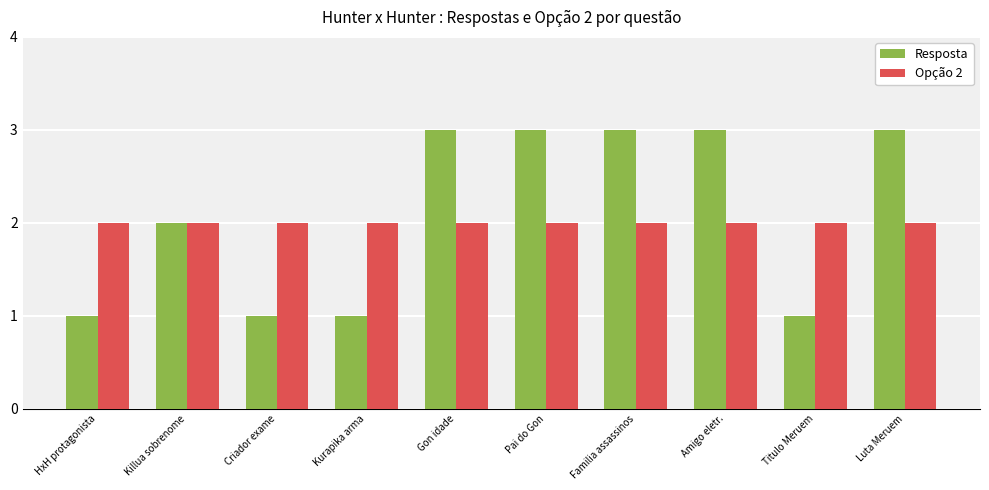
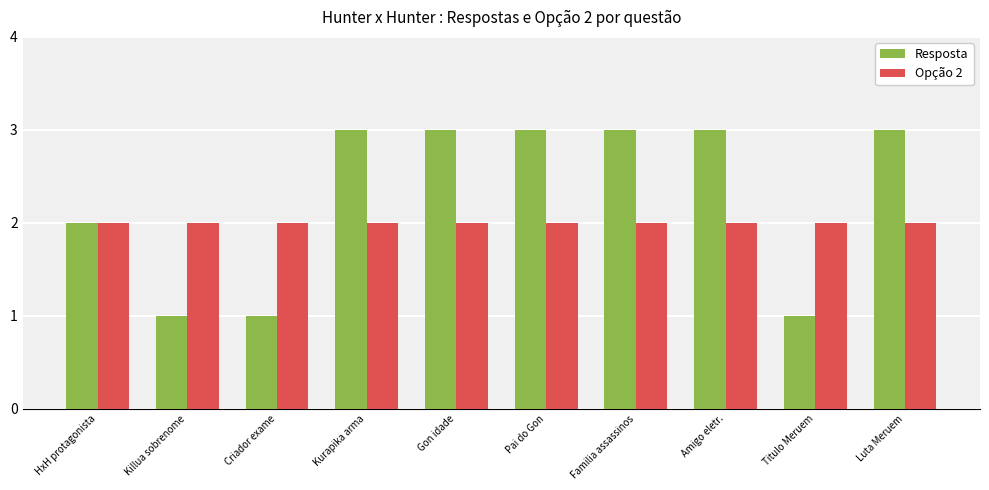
  {
    "Resposta": {
-     "HxH protagonista": 1,
-     "Killua sobrenome": 2,
+     "HxH protagonista": 2,
+     "Killua sobrenome": 1,
      "Criador exame": 1,
-     "Kurapika arma": 1,
+     "Kurapika arma": 3,
      "Gon idade": 3,
      "Pai do Gon": 3,
      "Familia assassinos": 3,
      "Amigo eletr.": 3,
      "Titulo Meruem": 1,
      "Luta Meruem": 3
    },
    "Opção 2": {
      "HxH protagonista": 2,
      "Killua sobrenome": 2,
      "Criador exame": 2,
      "Kurapika arma": 2,
      "Gon idade": 2,
      "Pai do Gon": 2,
      "Familia assassinos": 2,
      "Amigo eletr.": 2,
      "Titulo Meruem": 2,
      "Luta Meruem": 2
    }
  }
